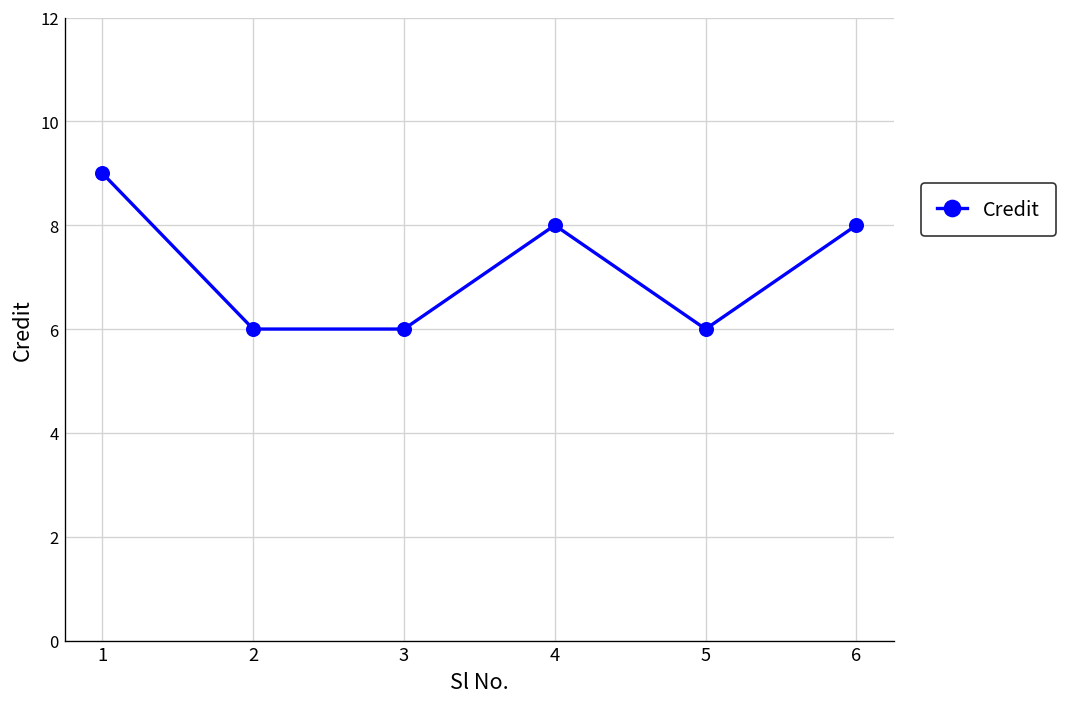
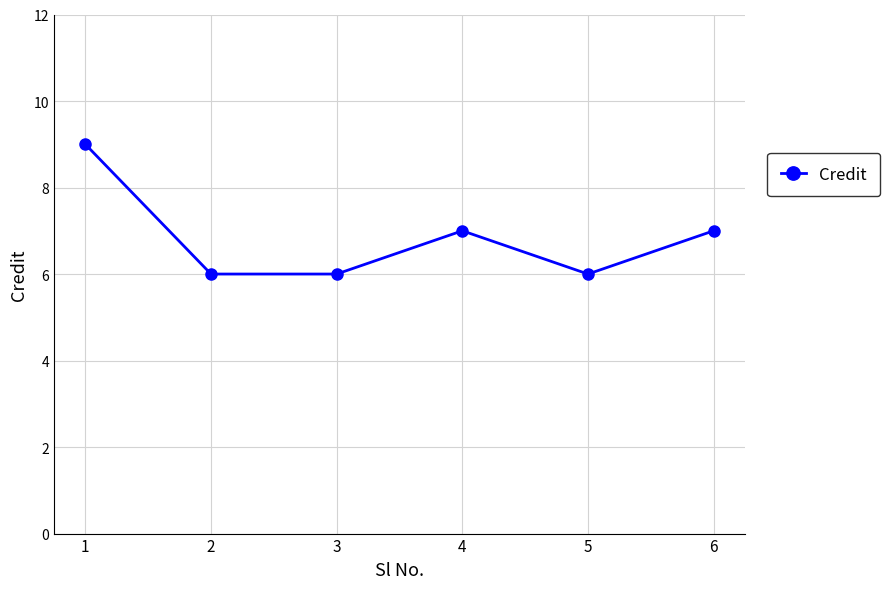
  {
    "1": 9,
    "2": 6,
    "3": 6,
-   "4": 8,
+   "4": 7,
    "5": 6,
-   "6": 8
+   "6": 7
  }
